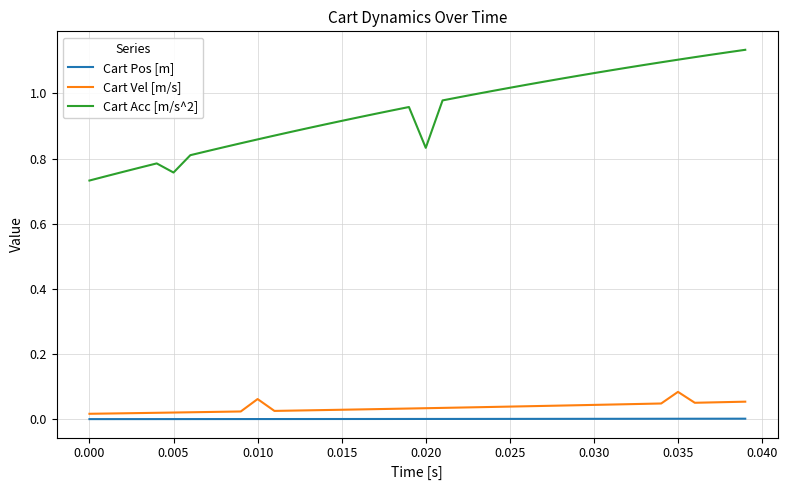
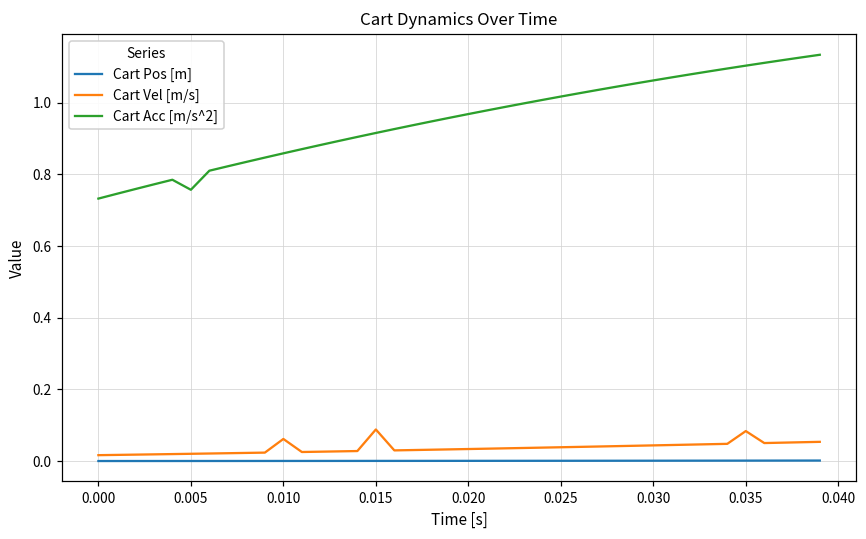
  {
    "Cart Pos [m]": {
      "0.000": 0.00,
      "0.005": 0.00,
      "0.010": 0.00,
      "0.015": 0.00,
      "0.020": 0.00,
      "0.025": 0.00,
      "0.030": 0.00,
      "0.035": 0.00
    },
    "Cart Vel [m/s]": {
      "0.000": 0.02,
      "0.005": 0.02,
      "0.010": 0.06,
-     "0.015": 0.03,
+     "0.015": 0.09,
      "0.020": 0.03,
      "0.025": 0.04,
      "0.030": 0.04,
      "0.035": 0.08
    },
    "Cart Acc [m/s^2]": {
      "0.000": 0.73,
      "0.005": 0.76,
      "0.010": 0.86,
      "0.015": 0.92,
-     "0.020": 0.83,
+     "0.020": 0.97,
      "0.025": 1.02,
      "0.030": 1.06,
      "0.035": 1.10
    }
  }
